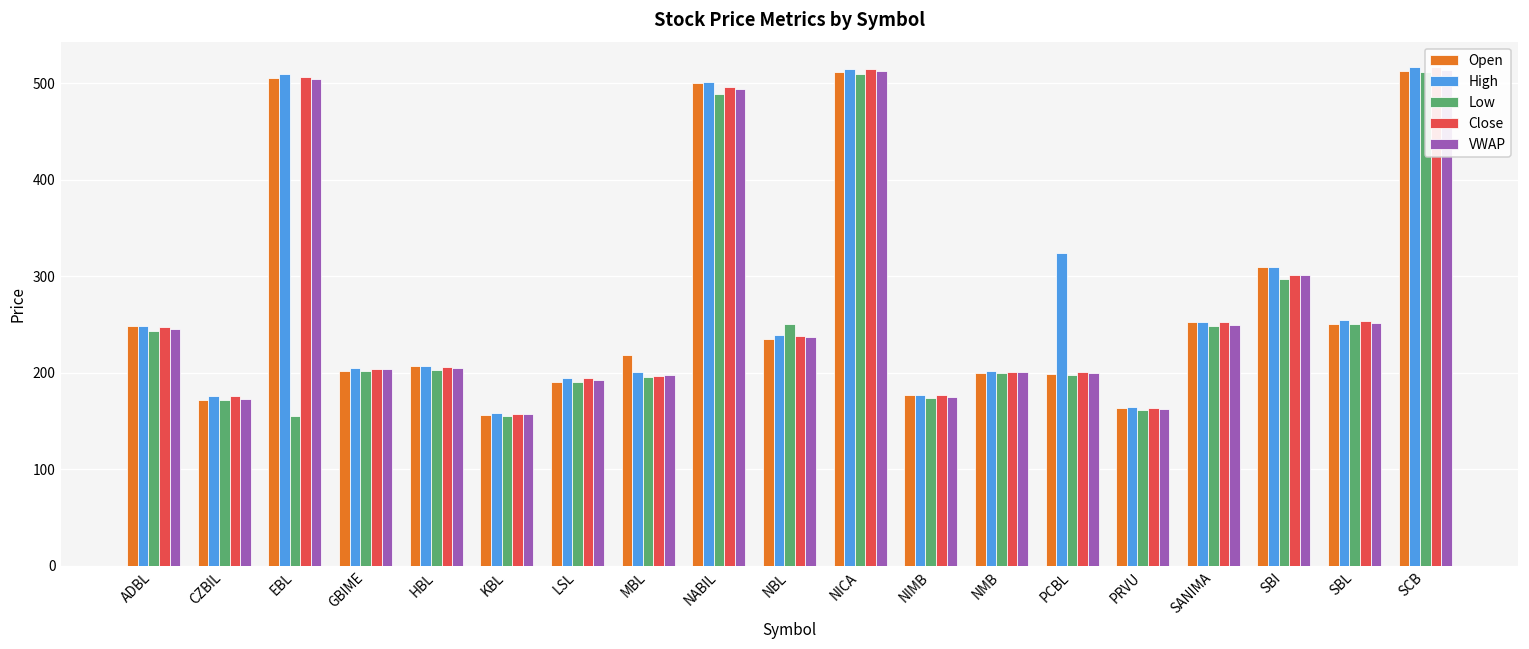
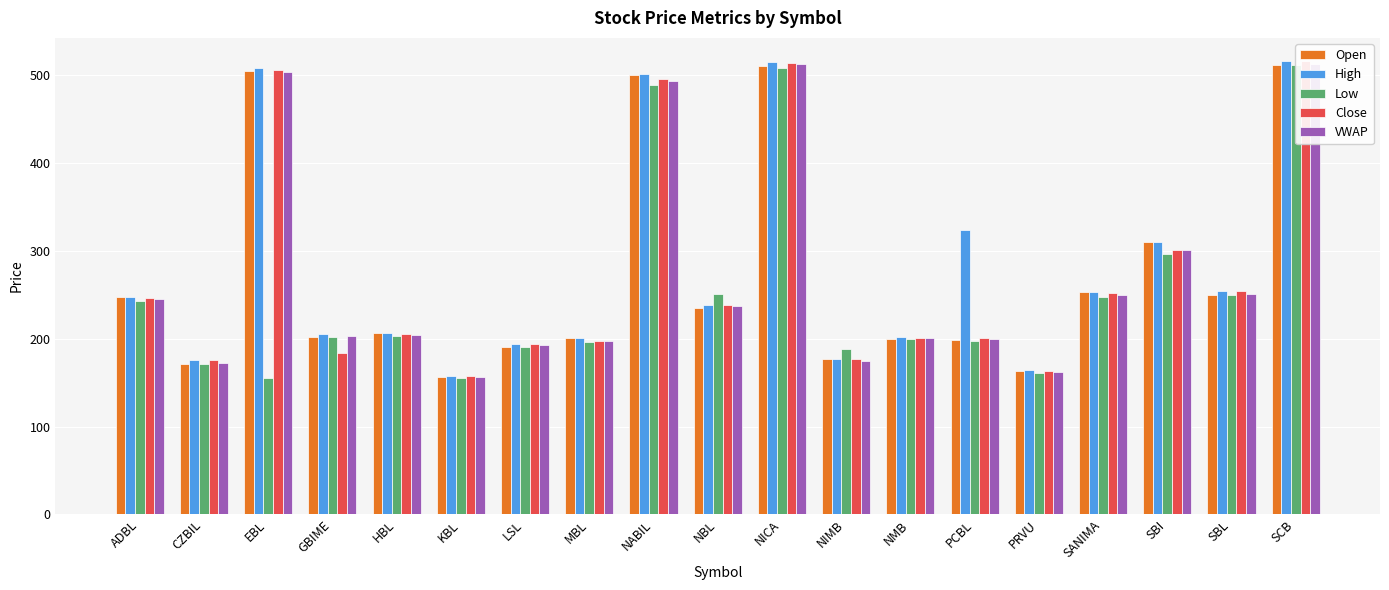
  {
    "Open": {
      "ADBL": 250,
      "CZBIL": 170,
      "EBL": 510,
      "GBIME": 200,
      "HBL": 210,
      "KBL": 160,
      "LSL": 190,
-     "MBL": 220,
+     "MBL": 200,
      "NABIL": 500,
      "NBL": 240,
      "NICA": 510,
      "NIMB": 180,
      "NMB": 200,
      "PCBL": 200,
      "PRVU": 160,
      "SANIMA": 250,
      "SBI": 310,
      "SBL": 250,
      "SCB": 510
    },
    "High": {
      "ADBL": 250,
      "CZBIL": 180,
      "EBL": 510,
      "GBIME": 210,
      "HBL": 210,
      "KBL": 160,
      "LSL": 190,
      "MBL": 200,
      "NABIL": 500,
      "NBL": 240,
      "NICA": 520,
      "NIMB": 180,
      "NMB": 200,
      "PCBL": 320,
      "PRVU": 160,
      "SANIMA": 250,
      "SBI": 310,
      "SBL": 260,
      "SCB": 520
    },
    "Low": {
      "ADBL": 240,
      "CZBIL": 170,
      "EBL": 160,
      "GBIME": 200,
      "HBL": 200,
      "KBL": 160,
      "LSL": 190,
      "MBL": 200,
      "NABIL": 490,
      "NBL": 250,
      "NICA": 510,
-     "NIMB": 170,
+     "NIMB": 190,
      "NMB": 200,
      "PCBL": 200,
      "PRVU": 160,
      "SANIMA": 250,
      "SBI": 300,
      "SBL": 250
    },
    "Close": {
      "ADBL": 250,
      "CZBIL": 180,
      "EBL": 510,
-     "GBIME": 200,
+     "GBIME": 180,
      "HBL": 210,
      "KBL": 160,
      "LSL": 190,
      "MBL": 200,
      "NABIL": 500,
      "NBL": 240,
      "NICA": 510,
      "NIMB": 180,
      "NMB": 200,
      "PCBL": 200,
      "PRVU": 160,
      "SANIMA": 250,
      "SBI": 300,
      "SBL": 250
    },
    "VWAP": {
      "ADBL": 250,
      "CZBIL": 170,
      "EBL": 500,
      "GBIME": 200,
      "HBL": 200,
      "KBL": 160,
      "LSL": 190,
      "MBL": 200,
      "NABIL": 490,
      "NBL": 240,
      "NICA": 510,
      "NIMB": 170,
      "NMB": 200,
      "PCBL": 200,
      "PRVU": 160,
      "SANIMA": 250,
      "SBI": 300,
      "SBL": 250
    }
  }
